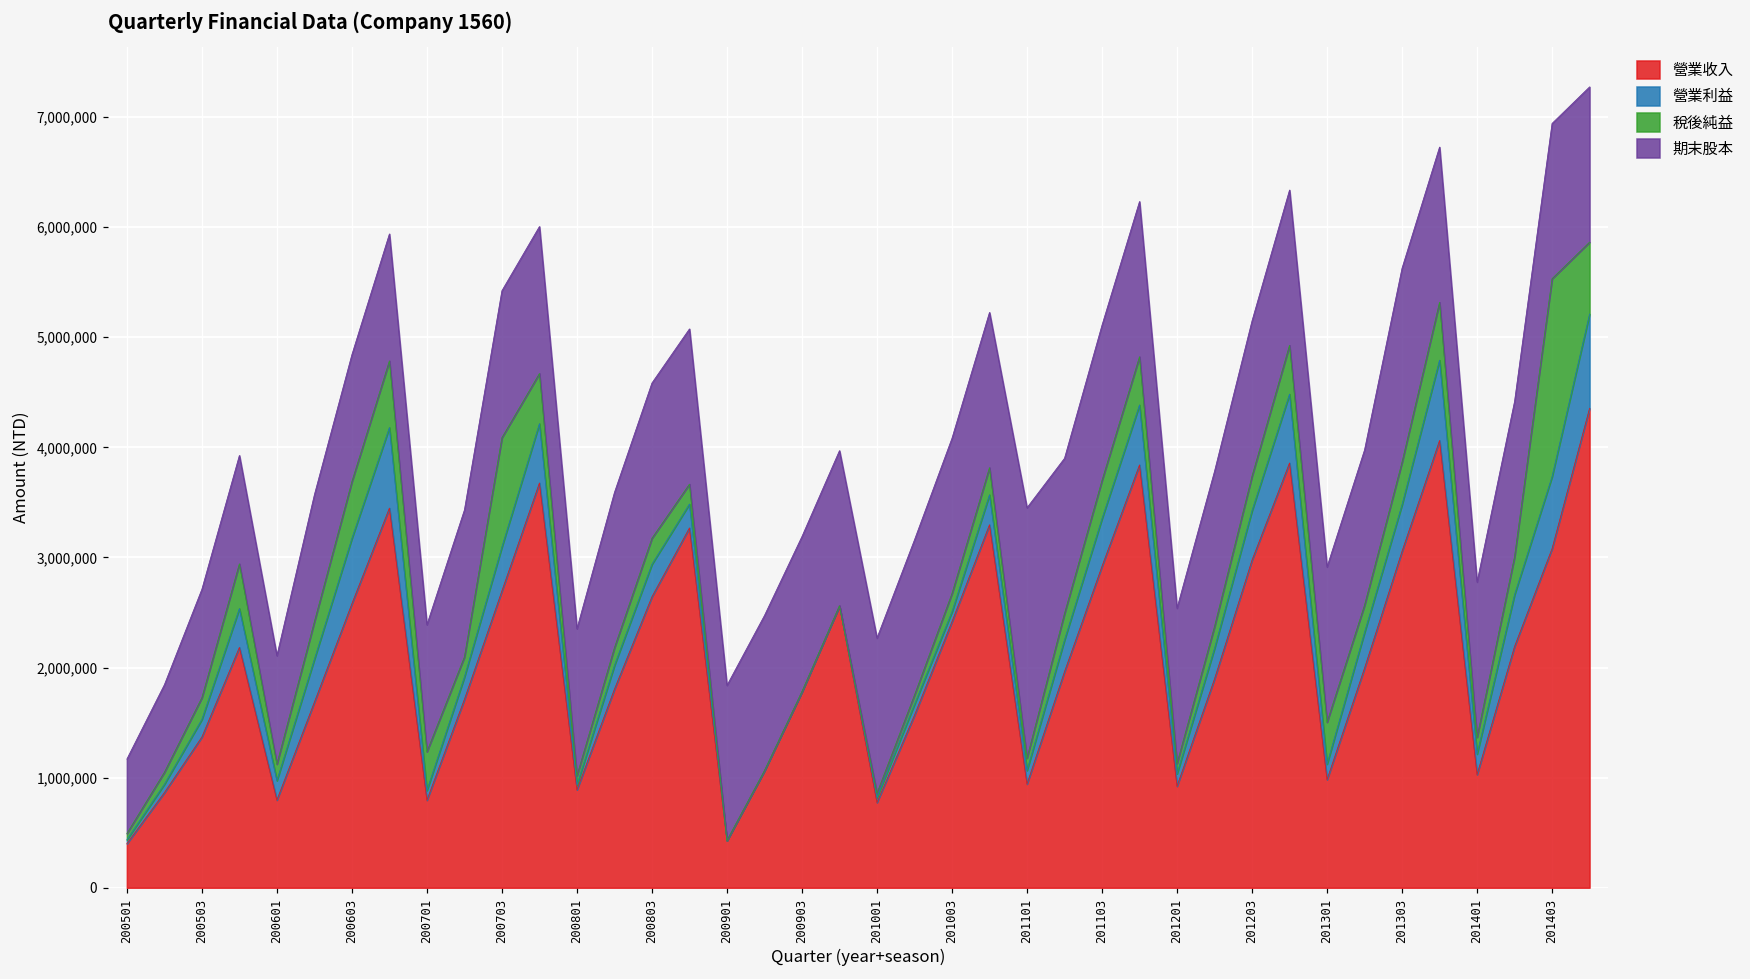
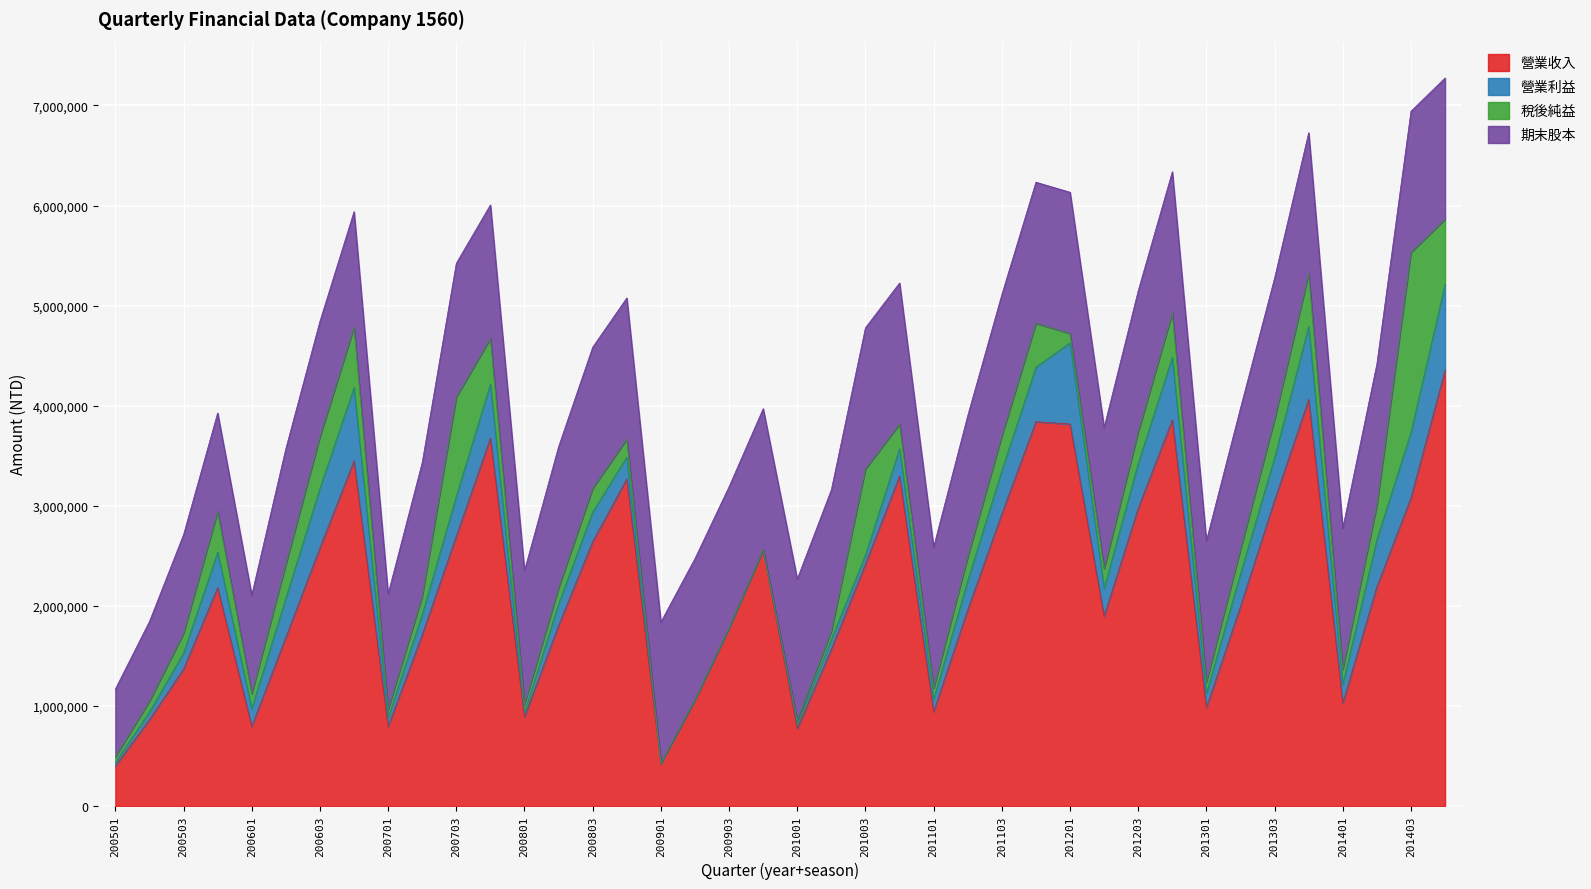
  {
    "營業收入": {
      "200501": "400,000",
      "200503": "1,370,000",
      "200601": "800,000",
      "200603": "2,580,000",
      "200701": "800,000",
      "200703": "2,700,000",
      "200801": "890,000",
      "200803": "2,640,000",
      "201001": "770,000",
      "201003": "2,420,000",
      "201101": "940,000",
      "201103": "2,920,000",
-     "201201": "920,000",
+     "201201": "3,820,000",
      "201203": "2,980,000",
      "201301": "980,000",
      "201303": "3,060,000",
      "201401": "1,030,000",
      "201403": "3,080,000"
    },
    "營業利益": {
      "200501": "40,000",
      "200503": "160,000",
      "200601": "180,000",
      "200603": "590,000",
      "200701": "90,000",
      "200703": "400,000",
      "200801": "40,000",
      "200803": "300,000",
      "201001": "50,000",
      "201003": "90,000",
      "201101": "120,000",
      "201103": "430,000",
-     "201201": "110,000",
+     "201201": "810,000",
      "201203": "450,000",
      "201301": "140,000",
      "201303": "420,000",
      "201401": "190,000",
      "201403": "650,000"
    },
    "稅後純益": {
      "200501": "60,000",
      "200503": "200,000",
      "200601": "150,000",
      "200603": "520,000",
-     "200701": "350,000",
+     "200701": "80,000",
      "200703": "990,000",
      "200801": "90,000",
      "200803": "240,000",
      "201001": "40,000",
-     "201003": "170,000",
+     "201003": "860,000",
      "201101": "110,000",
      "201103": "350,000",
      "201201": "90,000",
      "201203": "310,000",
-     "201301": "380,000",
+     "201301": "120,000",
      "201303": "390,000",
      "201401": "150,000",
      "201403": "1,800,000"
    },
    "期末股本": {
      "200501": "680,000",
      "200503": "980,000",
      "200601": "980,000",
      "200603": "1,150,000",
      "200701": "1,150,000",
      "200703": "1,340,000",
      "200801": "1,340,000",
      "200803": "1,410,000",
      "200901": "1,410,000",
      "200903": "1,410,000",
      "201001": "1,410,000",
      "201003": "1,410,000",
-     "201101": "2,270,000",
+     "201101": "1,410,000",
      "201103": "1,410,000",
      "201201": "1,410,000",
      "201203": "1,410,000",
      "201301": "1,410,000",
-     "201303": "1,760,000",
+     "201303": "1,410,000",
      "201401": "1,410,000",
      "201403": "1,410,000"
    }
  }
